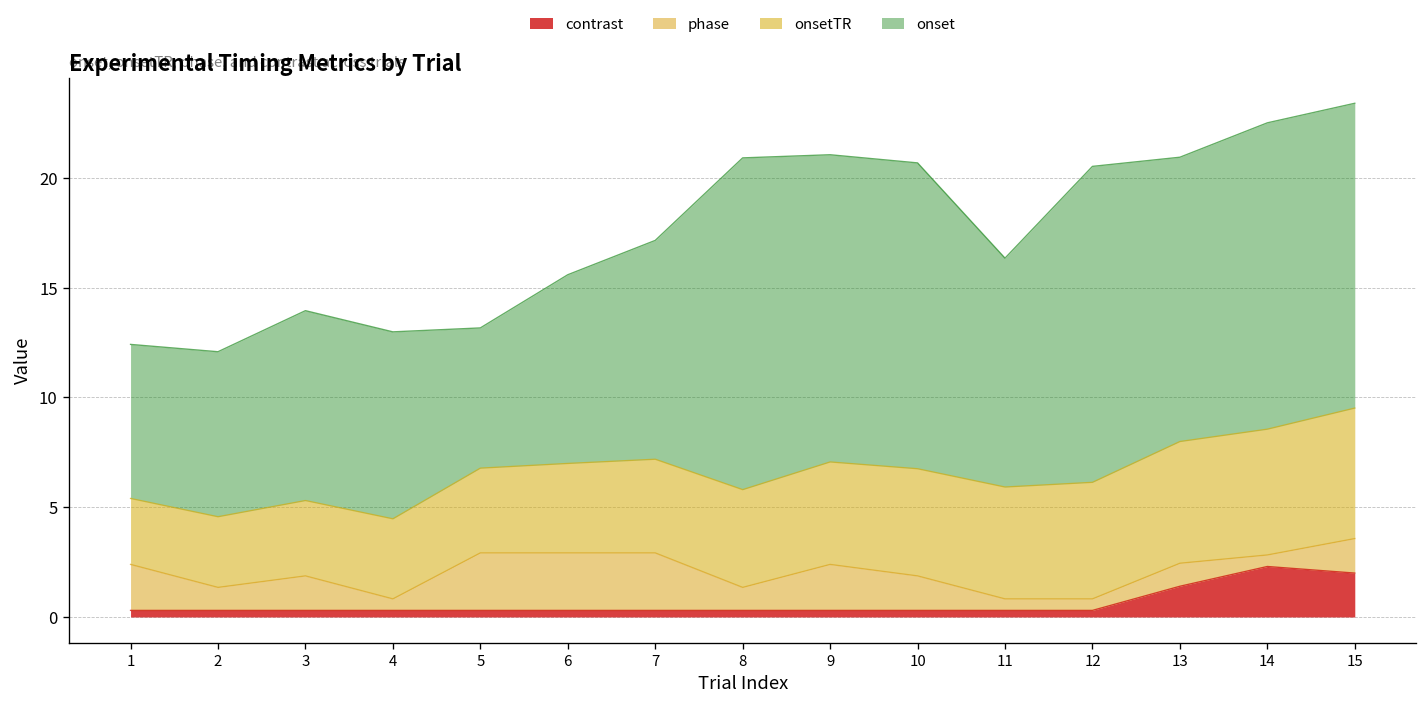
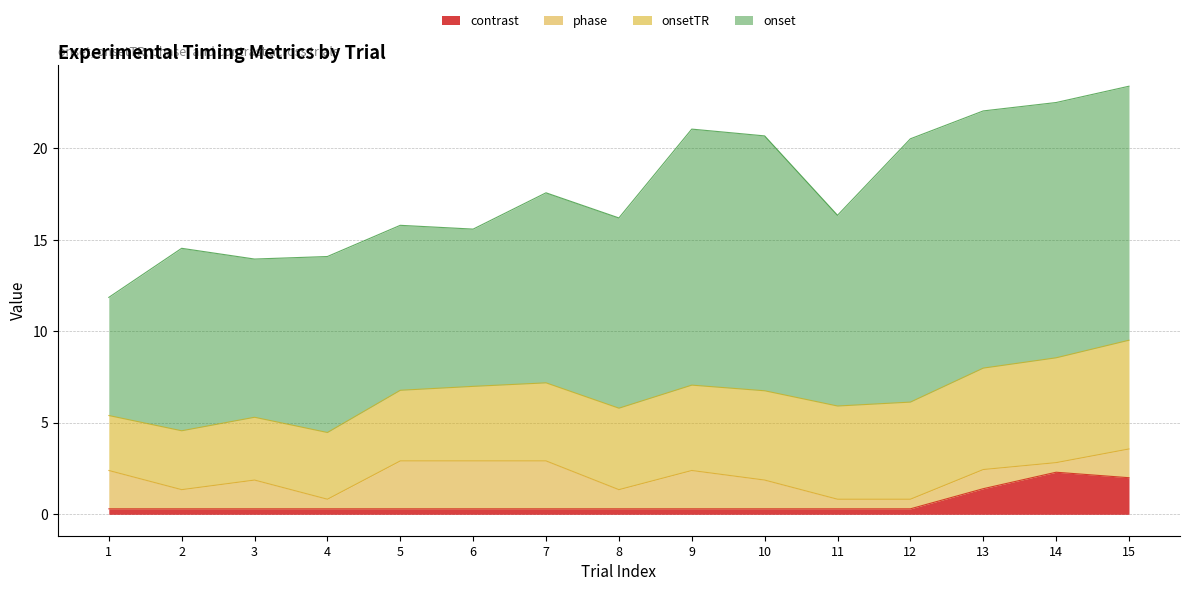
  {
    "contrast": {
      "1": 0.3,
      "2": 0.3,
      "3": 0.3,
      "4": 0.3,
      "5": 0.3,
      "6": 0.3,
      "7": 0.3,
      "8": 0.3,
      "9": 0.3,
      "10": 0.3,
      "11": 0.3,
      "12": 0.3,
      "13": 1.4,
      "14": 2.3,
      "15": 2.0
    },
    "onset": {
-     "1": 7.0,
-     "2": 7.5,
+     "1": 6.5,
+     "2": 10.0,
      "3": 8.6,
-     "4": 8.5,
-     "5": 6.4,
+     "4": 9.6,
+     "5": 9.0,
      "6": 8.6,
-     "7": 10.0,
-     "8": 15.1,
+     "7": 10.4,
+     "8": 10.4,
      "9": 14.0,
      "10": 13.9,
      "11": 10.4,
      "12": 14.4,
-     "13": 12.9,
+     "13": 14.1,
      "14": 14.0,
      "15": 13.9
    }
  }
